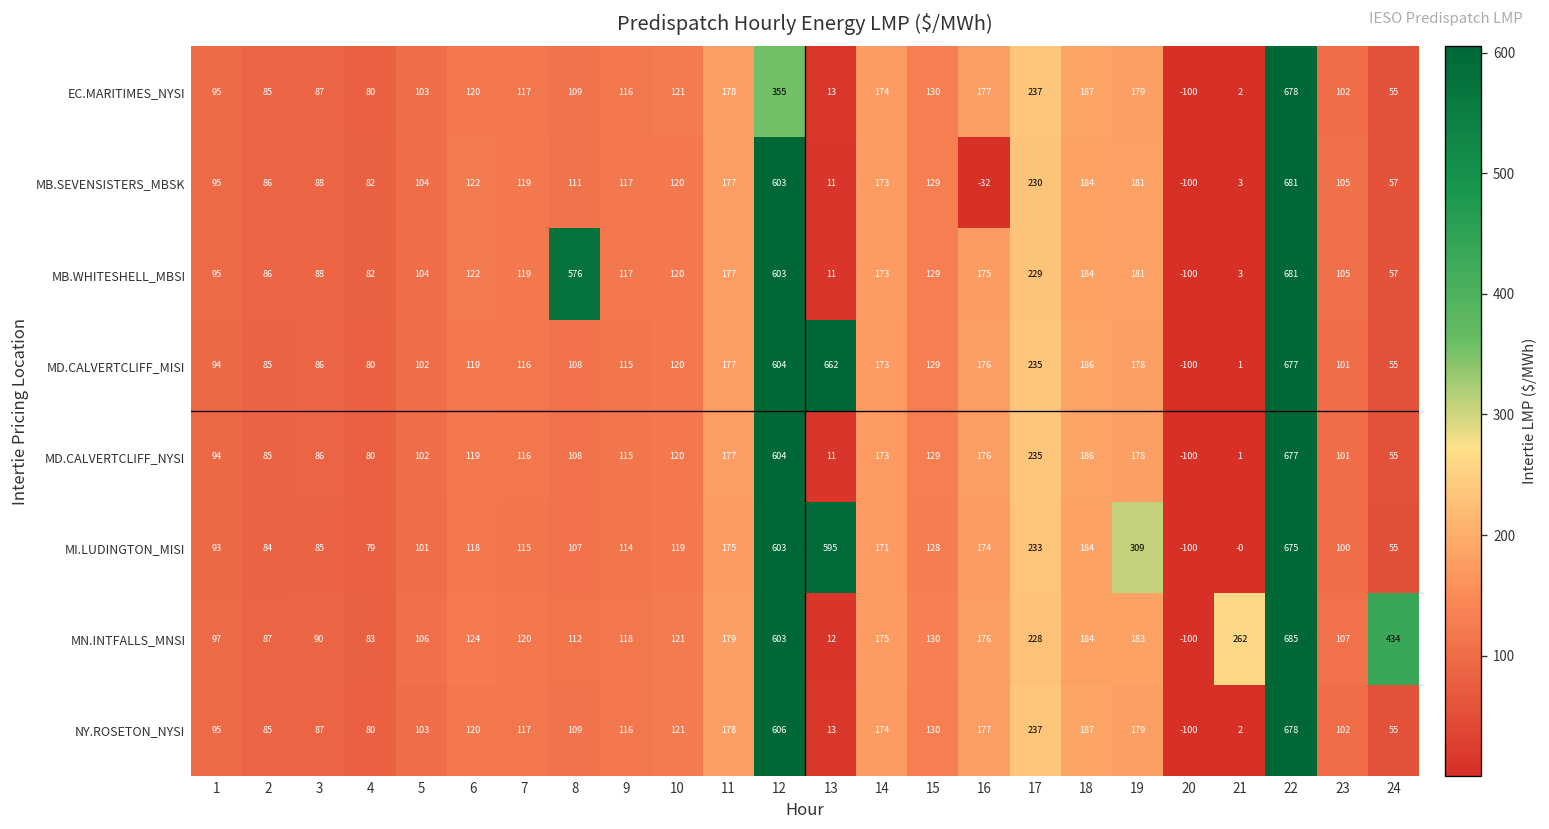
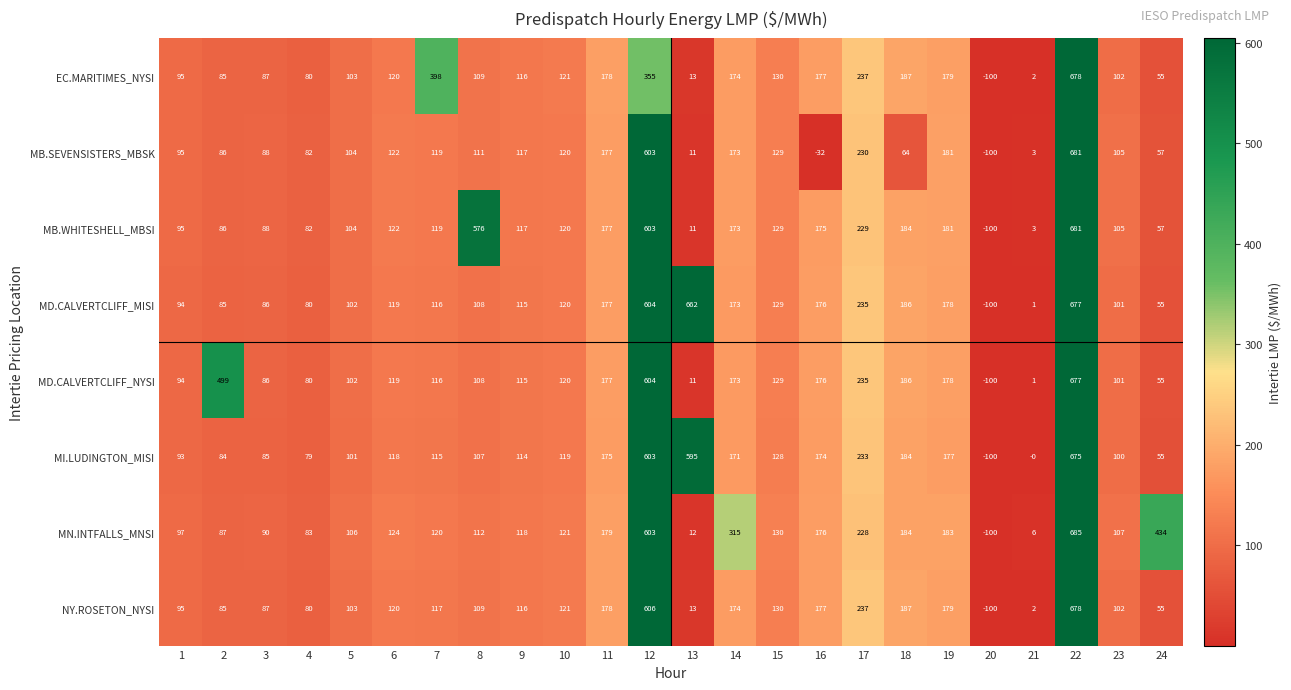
  {
    "EC.MARITIMES_NYSI": {
      "1": 95,
      "2": 85,
      "3": 87,
      "4": 80,
      "5": 103,
      "6": 120,
-     "7": 117,
+     "7": 398,
      "8": 109,
      "9": 116,
      "10": 121,
      "11": 178,
      "12": 355,
      "13": 13,
      "14": 174,
      "15": 130,
      "16": 177,
      "17": 237,
      "18": 187,
      "19": 179,
      "20": -100,
      "21": 2,
      "22": 678,
      "23": 102,
      "24": 55
    },
    "MB.SEVENSISTERS_MBSK": {
      "1": 95,
      "2": 86,
      "3": 88,
      "4": 82,
      "5": 104,
      "6": 122,
      "7": 119,
      "8": 111,
      "9": 117,
      "10": 120,
      "11": 177,
      "12": 603,
      "13": 11,
      "14": 173,
      "15": 129,
      "16": -32,
      "17": 230,
-     "18": 184,
+     "18": 64,
      "19": 181,
      "20": -100,
      "21": 3,
      "22": 681,
      "23": 105,
      "24": 57
    },
    "MB.WHITESHELL_MBSI": {
      "1": 95,
      "2": 86,
      "3": 88,
      "4": 82,
      "5": 104,
      "6": 122,
      "7": 119,
      "8": 576,
      "9": 117,
      "10": 120,
      "11": 177,
      "12": 603,
      "13": 11,
      "14": 173,
      "15": 129,
      "16": 175,
      "17": 229,
      "18": 184,
      "19": 181,
      "20": -100,
      "21": 3,
      "22": 681,
      "23": 105,
      "24": 57
    },
    "MD.CALVERTCLIFF_MISI": {
      "1": 94,
      "2": 85,
      "3": 86,
      "4": 80,
      "5": 102,
      "6": 119,
      "7": 116,
      "8": 108,
      "9": 115,
      "10": 120,
      "11": 177,
      "12": 604,
      "13": 662,
      "14": 173,
      "15": 129,
      "16": 176,
      "17": 235,
      "18": 186,
      "19": 178,
      "20": -100,
      "21": 1,
      "22": 677,
      "23": 101,
      "24": 55
    },
    "MD.CALVERTCLIFF_NYSI": {
      "1": 94,
-     "2": 85,
+     "2": 499,
      "3": 86,
      "4": 80,
      "5": 102,
      "6": 119,
      "7": 116,
      "8": 108,
      "9": 115,
      "10": 120,
      "11": 177,
      "12": 604,
      "13": 11,
      "14": 173,
      "15": 129,
      "16": 176,
      "17": 235,
      "18": 186,
      "19": 178,
      "20": -100,
      "21": 1,
      "22": 677,
      "23": 101,
      "24": 55
    },
    "MI.LUDINGTON_MISI": {
      "1": 93,
      "2": 84,
      "3": 85,
      "4": 79,
      "5": 101,
      "6": 118,
      "7": 115,
      "8": 107,
      "9": 114,
      "10": 119,
      "11": 175,
      "12": 603,
      "13": 595,
      "14": 171,
      "15": 128,
      "16": 174,
      "17": 233,
      "18": 184,
-     "19": 309,
+     "19": 177,
      "20": -100,
      "21": -0,
      "22": 675,
      "23": 100,
      "24": 55
    },
    "MN.INTFALLS_MNSI": {
      "1": 97,
      "2": 87,
      "3": 90,
      "4": 83,
      "5": 106,
      "6": 124,
      "7": 120,
      "8": 112,
      "9": 118,
      "10": 121,
      "11": 179,
      "12": 603,
      "13": 12,
-     "14": 175,
+     "14": 315,
      "15": 130,
      "16": 176,
      "17": 228,
      "18": 184,
      "19": 183,
      "20": -100,
-     "21": 262,
+     "21": 6,
      "22": 685,
      "23": 107,
      "24": 434
    },
    "NY.ROSETON_NYSI": {
      "1": 95,
      "2": 85,
      "3": 87,
      "4": 80,
      "5": 103,
      "6": 120,
      "7": 117,
      "8": 109,
      "9": 116,
      "10": 121,
      "11": 178,
      "12": 606,
      "13": 13,
      "14": 174,
      "15": 130,
      "16": 177,
      "17": 237,
      "18": 187,
      "19": 179,
      "20": -100,
      "21": 2,
      "22": 678,
      "23": 102,
      "24": 55
    }
  }
